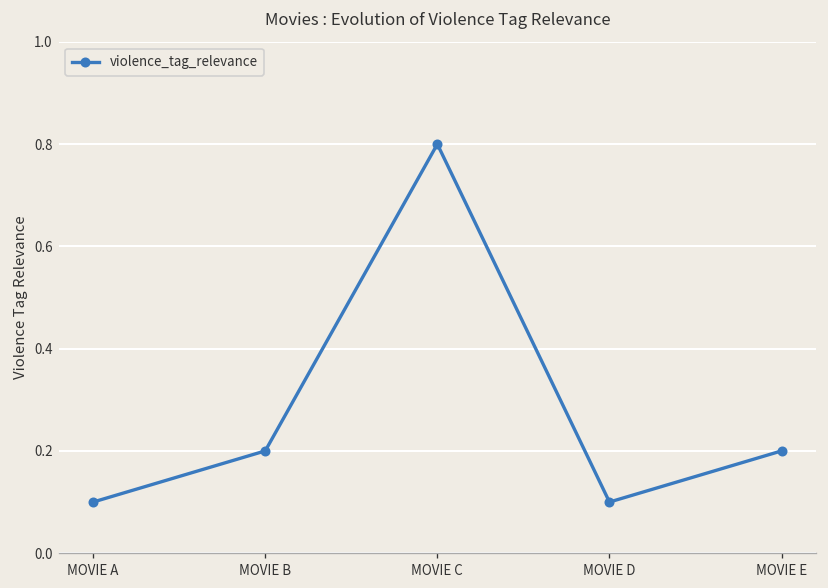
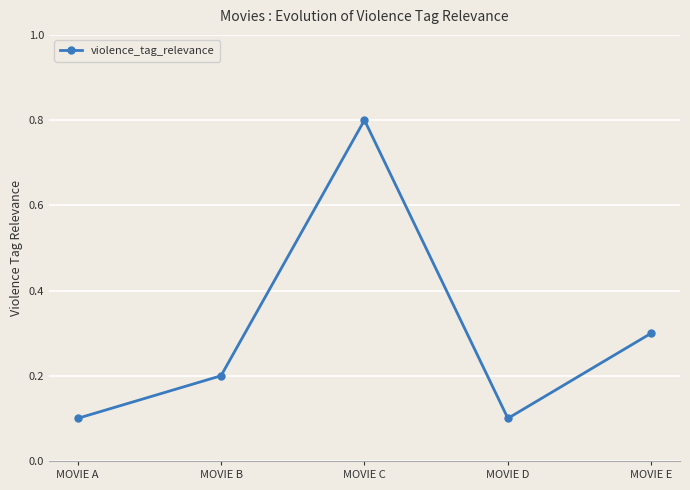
  {
    "MOVIE A": 0.1,
    "MOVIE B": 0.2,
    "MOVIE C": 0.8,
    "MOVIE D": 0.1,
-   "MOVIE E": 0.2
+   "MOVIE E": 0.3
  }
